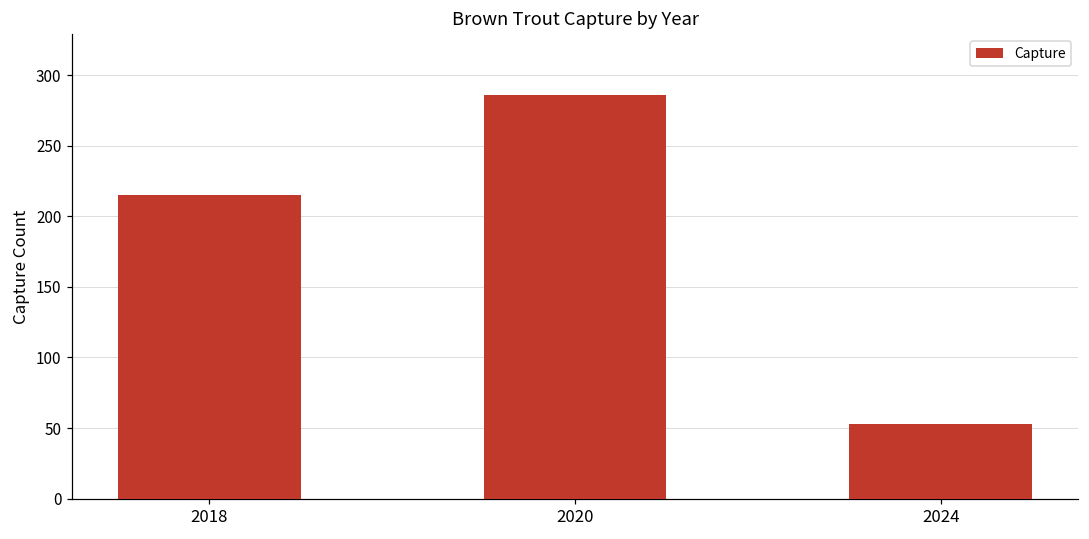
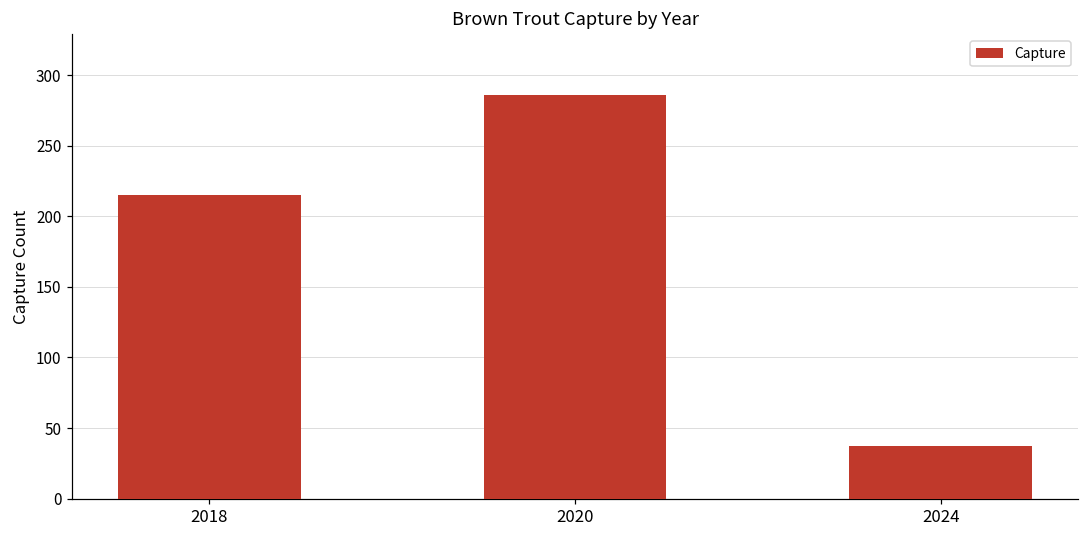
  {
    "2018": 215,
    "2020": 286,
-   "2024": 53
+   "2024": 37
  }
